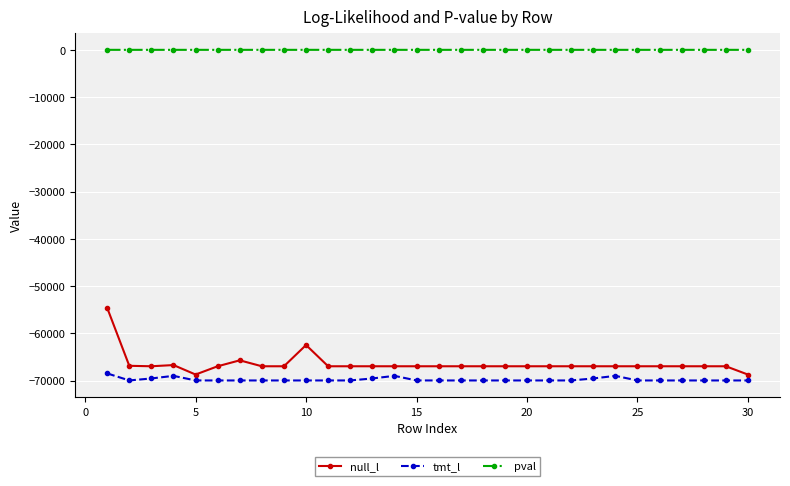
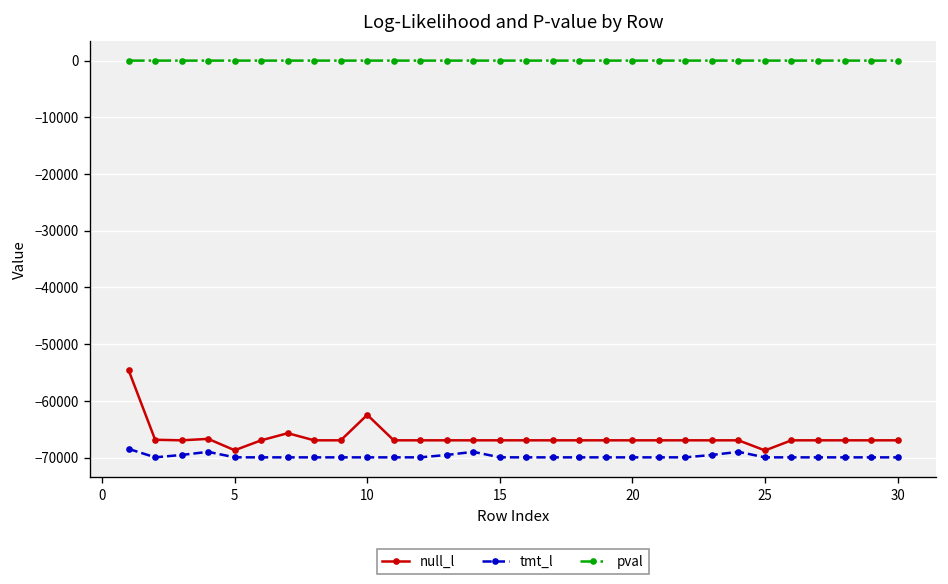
  {
    "null_l": {
      "5": -69000,
      "10": -62000,
      "15": -67000,
      "20": -67000,
-     "25": -67000,
-     "30": -69000
+     "25": -69000,
+     "30": -67000
    },
    "tmt_l": {
      "5": -70000,
      "10": -70000,
      "15": -70000,
      "20": -70000,
      "25": -70000,
      "30": -70000
    },
    "pval": {
      "5": 0,
      "10": 0,
      "15": 0,
      "20": 0,
      "25": 0,
      "30": 0
    }
  }
